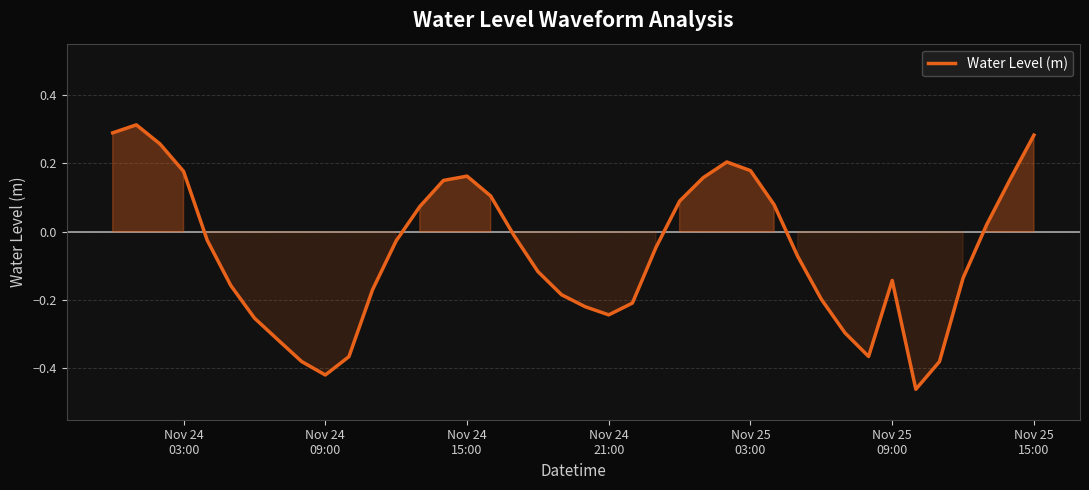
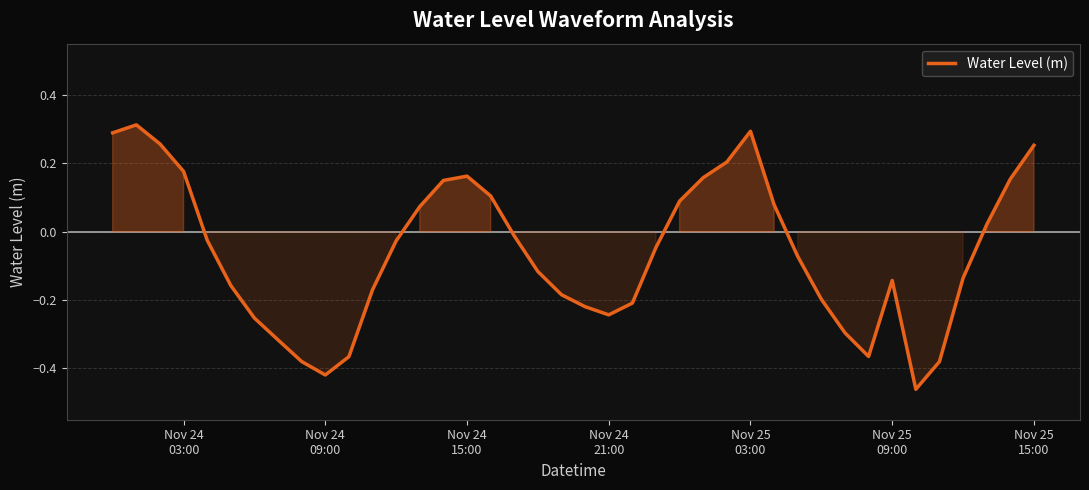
  {
    "Nov 24 03:00": 0.18,
    "Nov 24 09:00": -0.42,
    "Nov 24 15:00": 0.16,
    "Nov 24 21:00": -0.24,
-   "Nov 25 03:00": 0.18,
+   "Nov 25 03:00": 0.29,
    "Nov 25 09:00": -0.14,
-   "Nov 25 15:00": 0.28
+   "Nov 25 15:00": 0.25
  }
